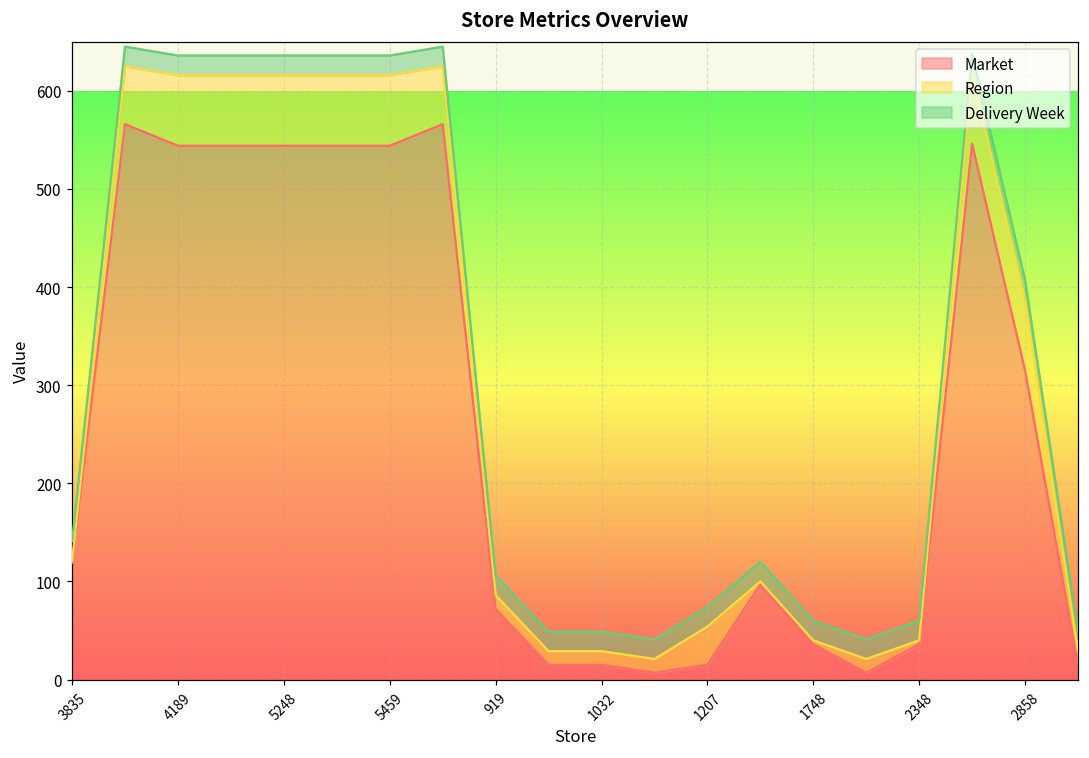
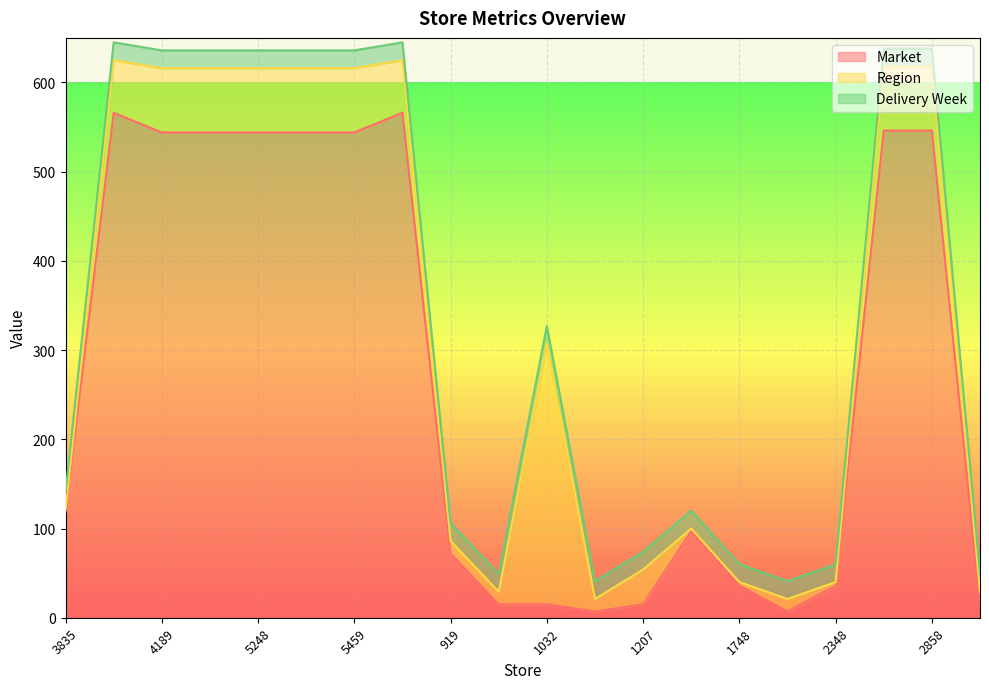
  {
    "Market": {
      "4189": 540,
      "5248": 540,
      "5459": 540,
      "919": 70,
      "1032": 20,
      "1207": 20,
      "1748": 40,
      "2348": 40,
-     "2858": 320
+     "2858": 550
    },
    "Region": {
      "4189": 70,
      "5248": 70,
      "5459": 70,
      "919": 10,
-     "1032": 10,
+     "1032": 290,
      "1207": 40,
      "1748": 0,
      "2348": 0
    },
    "Delivery Week": {
      "3835": 20,
      "4189": 20,
      "5248": 20,
      "5459": 20,
      "919": 20,
      "1032": 20,
      "1207": 20,
      "1748": 20,
      "2348": 20
    }
  }
